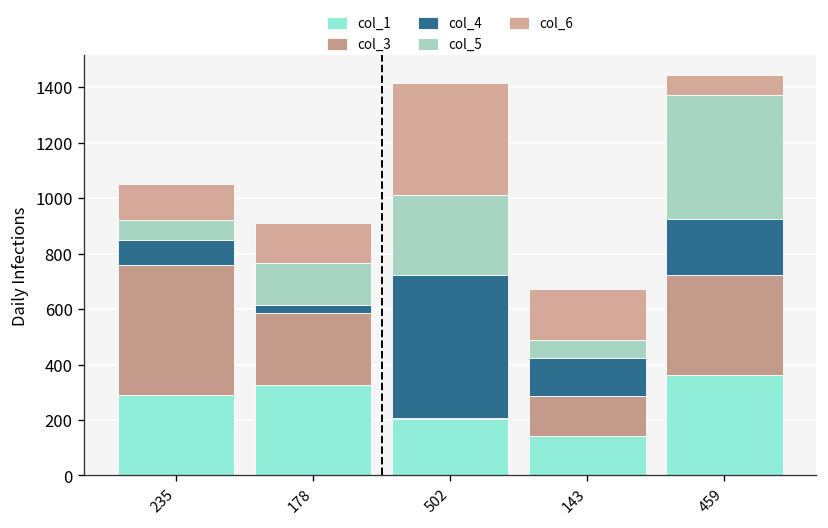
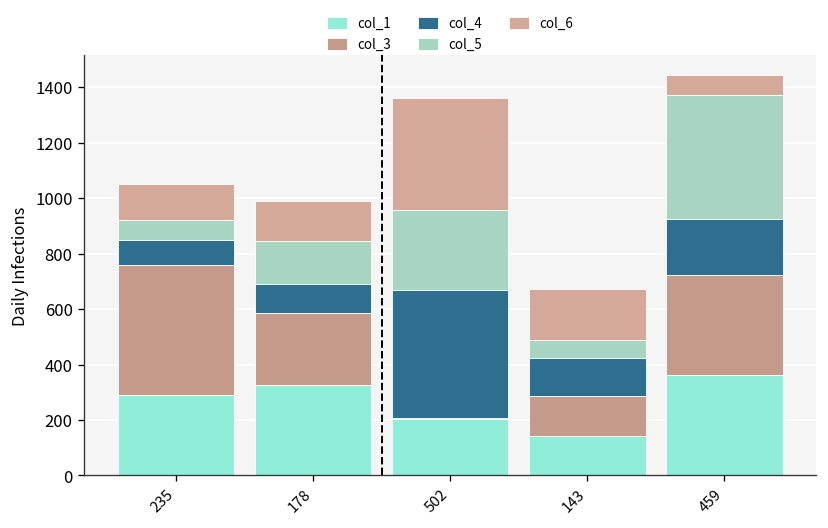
  {
    "col_4": {
      "235": 90,
-     "178": 30,
-     "502": 520,
+     "178": 100,
+     "502": 460,
      "143": 140,
      "459": 200
    }
  }
